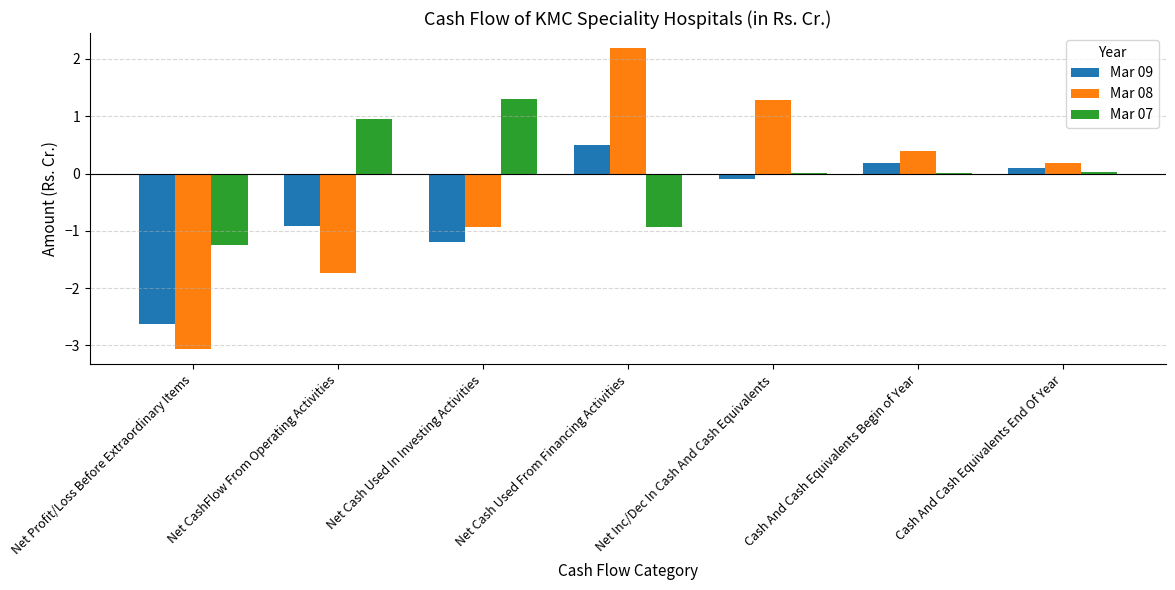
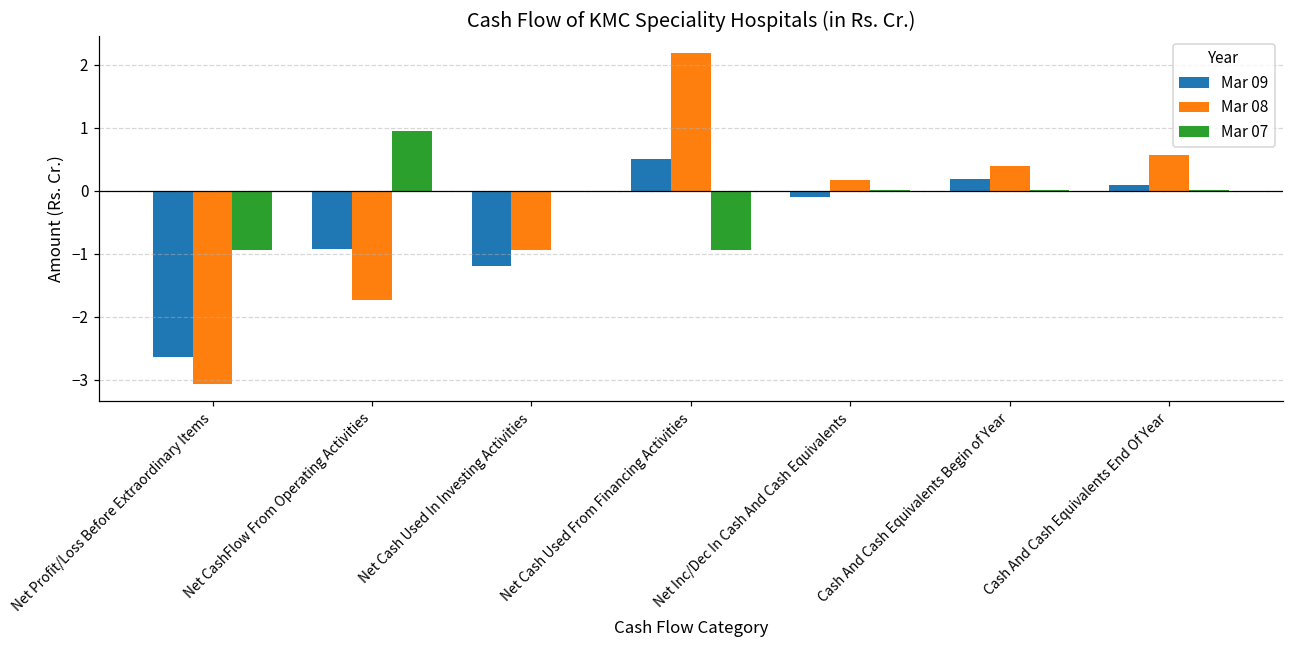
  {
    "Mar 09": {
      "Net Profit/Loss Before Extraordinary Items": -2.6,
      "Net CashFlow From Operating Activities": -0.9,
      "Net Cash Used In Investing Activities": -1.2,
      "Net Cash Used From Financing Activities": 0.5,
      "Net Inc/Dec In Cash And Cash Equivalents": -0.1,
      "Cash And Cash Equivalents Begin of Year": 0.2,
      "Cash And Cash Equivalents End Of Year": 0.1
    },
    "Mar 08": {
      "Net Profit/Loss Before Extraordinary Items": -3.1,
      "Net CashFlow From Operating Activities": -1.7,
      "Net Cash Used In Investing Activities": -0.9,
      "Net Cash Used From Financing Activities": 2.2,
-     "Net Inc/Dec In Cash And Cash Equivalents": 1.3,
+     "Net Inc/Dec In Cash And Cash Equivalents": 0.2,
      "Cash And Cash Equivalents Begin of Year": 0.4,
-     "Cash And Cash Equivalents End Of Year": 0.2
+     "Cash And Cash Equivalents End Of Year": 0.6
    },
    "Mar 07": {
-     "Net Profit/Loss Before Extraordinary Items": -1.2,
+     "Net Profit/Loss Before Extraordinary Items": -0.9,
      "Net CashFlow From Operating Activities": 1.0,
-     "Net Cash Used In Investing Activities": 1.3,
+     "Net Cash Used In Investing Activities": 0.0,
      "Net Cash Used From Financing Activities": -0.9
    }
  }
